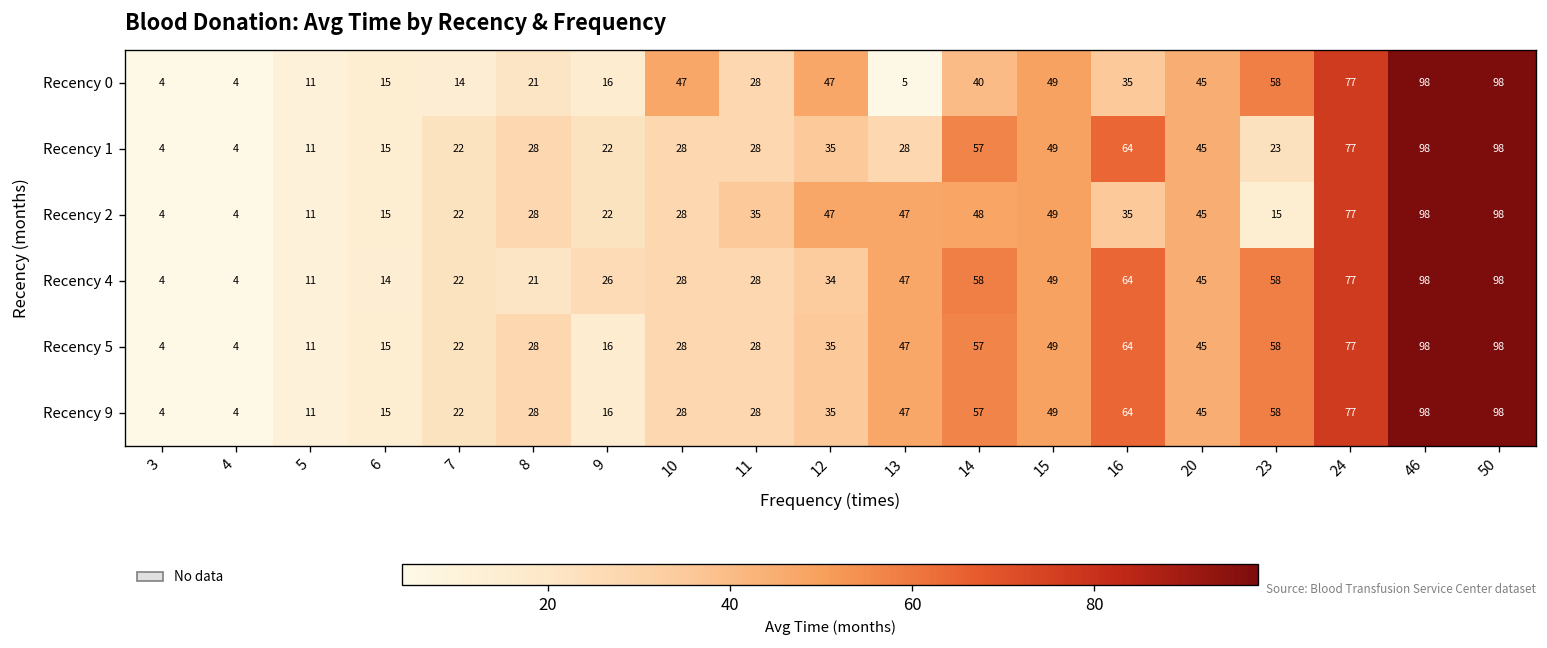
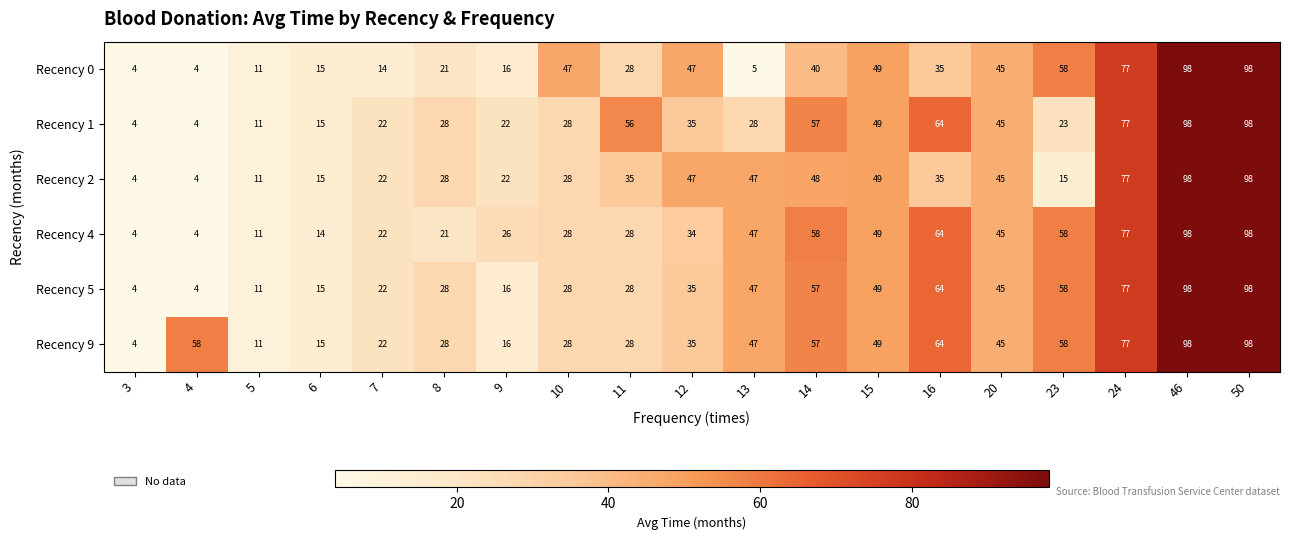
  {
    "Recency 0": {
      "3": 4,
      "4": 4,
      "5": 11,
      "6": 15,
      "7": 14,
      "8": 21,
      "9": 16,
      "10": 47,
      "11": 28,
      "12": 47,
      "13": 5,
      "14": 40,
      "15": 49,
      "16": 35,
      "20": 45,
      "23": 58,
      "24": 77,
      "46": 98,
      "50": 98
    },
    "Recency 1": {
      "3": 4,
      "4": 4,
      "5": 11,
      "6": 15,
      "7": 22,
      "8": 28,
      "9": 22,
      "10": 28,
-     "11": 28,
+     "11": 56,
      "12": 35,
      "13": 28,
      "14": 57,
      "15": 49,
      "16": 64,
      "20": 45,
      "23": 23,
      "24": 77,
      "46": 98,
      "50": 98
    },
    "Recency 2": {
      "3": 4,
      "4": 4,
      "5": 11,
      "6": 15,
      "7": 22,
      "8": 28,
      "9": 22,
      "10": 28,
      "11": 35,
      "12": 47,
      "13": 47,
      "14": 48,
      "15": 49,
      "16": 35,
      "20": 45,
      "23": 15,
      "24": 77,
      "46": 98,
      "50": 98
    },
    "Recency 4": {
      "3": 4,
      "4": 4,
      "5": 11,
      "6": 14,
      "7": 22,
      "8": 21,
      "9": 26,
      "10": 28,
      "11": 28,
      "12": 34,
      "13": 47,
      "14": 58,
      "15": 49,
      "16": 64,
      "20": 45,
      "23": 58,
      "24": 77,
      "46": 98,
      "50": 98
    },
    "Recency 5": {
      "3": 4,
      "4": 4,
      "5": 11,
      "6": 15,
      "7": 22,
      "8": 28,
      "9": 16,
      "10": 28,
      "11": 28,
      "12": 35,
      "13": 47,
      "14": 57,
      "15": 49,
      "16": 64,
      "20": 45,
      "23": 58,
      "24": 77,
      "46": 98,
      "50": 98
    },
    "Recency 9": {
      "3": 4,
-     "4": 4,
+     "4": 58,
      "5": 11,
      "6": 15,
      "7": 22,
      "8": 28,
      "9": 16,
      "10": 28,
      "11": 28,
      "12": 35,
      "13": 47,
      "14": 57,
      "15": 49,
      "16": 64,
      "20": 45,
      "23": 58,
      "24": 77,
      "46": 98,
      "50": 98
    }
  }
